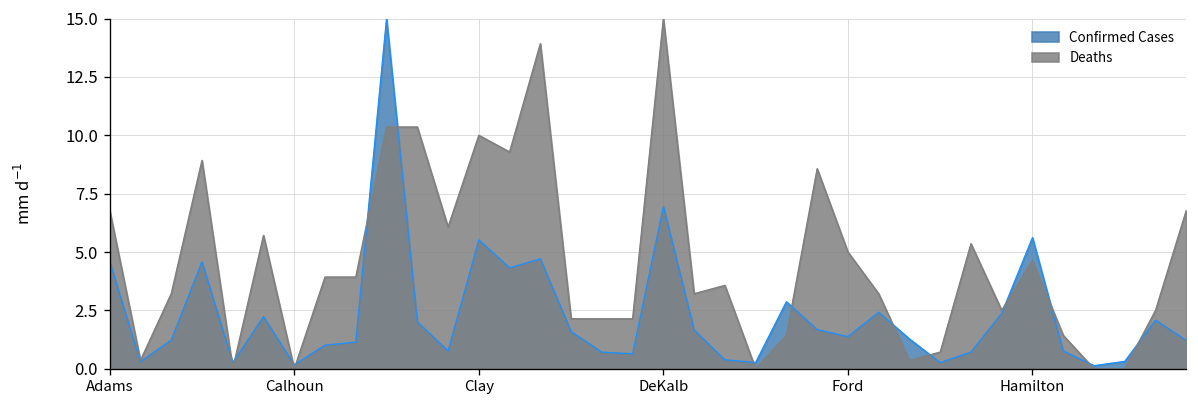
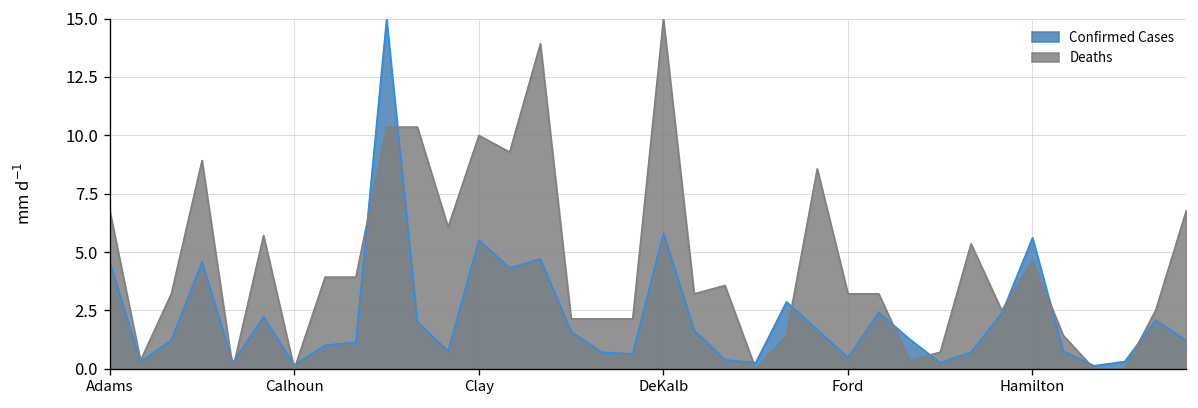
  {
    "Confirmed Cases": {
      "Adams": 4.6,
      "Calhoun": 0.2,
      "Clay": 5.5,
-     "DeKalb": 6.9,
-     "Ford": 1.4,
+     "DeKalb": 5.8,
+     "Ford": 0.5,
      "Hamilton": 5.6
    },
    "Deaths": {
      "Adams": 6.8,
      "Calhoun": 0.0,
      "Clay": 10.0,
      "DeKalb": 15.0,
-     "Ford": 5.0,
+     "Ford": 3.2,
      "Hamilton": 4.6
    }
  }
